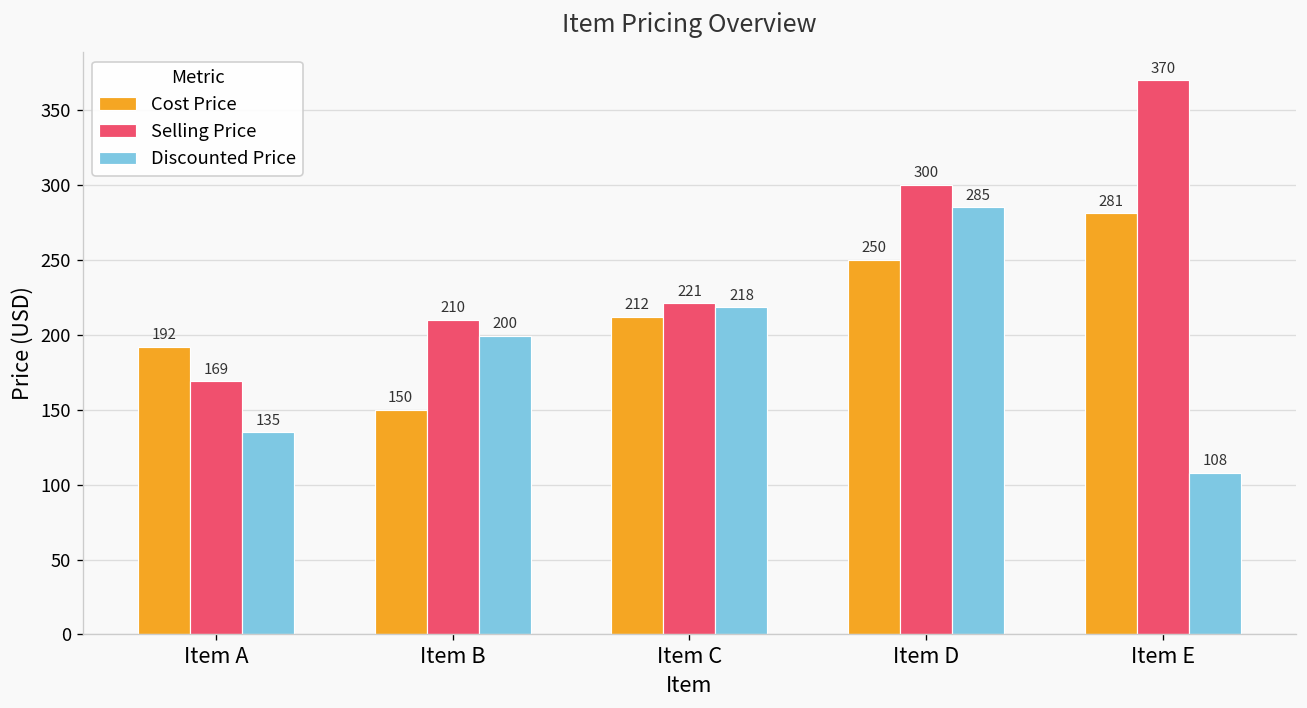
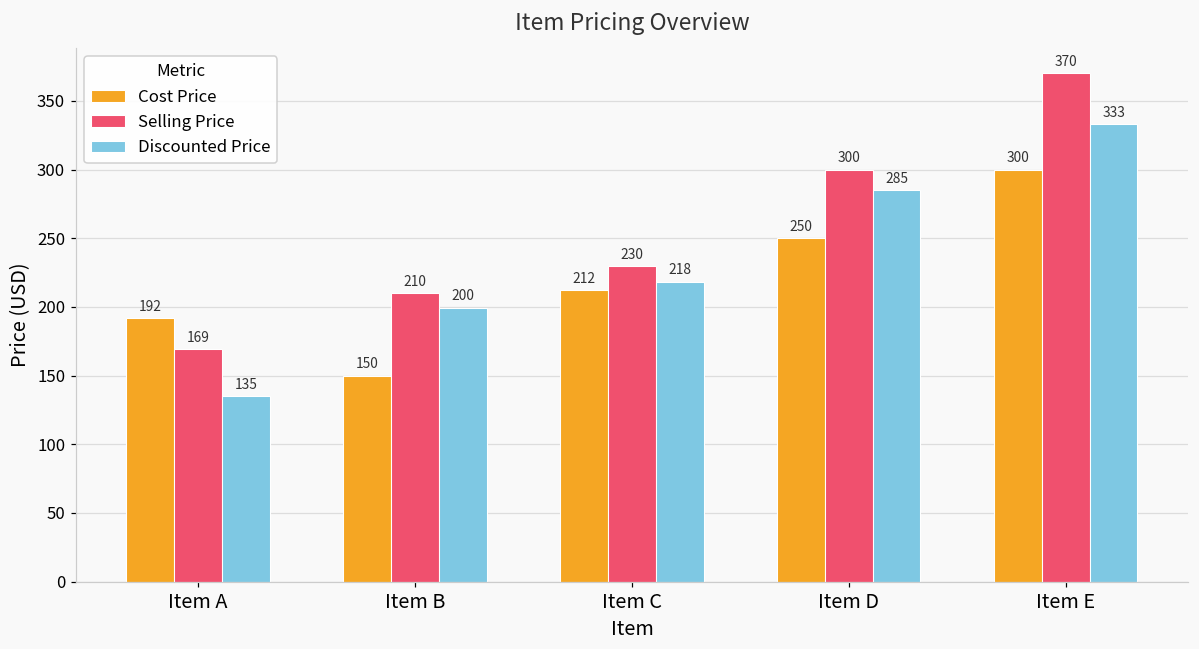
  {
    "Cost Price": {
      "Item A": 192,
      "Item B": 150,
      "Item C": 212,
      "Item D": 250,
-     "Item E": 281
+     "Item E": 300
    },
    "Selling Price": {
      "Item A": 169,
      "Item B": 210,
-     "Item C": 221,
+     "Item C": 230,
      "Item D": 300,
      "Item E": 370
    },
    "Discounted Price": {
      "Item A": 135,
      "Item B": 200,
      "Item C": 218,
      "Item D": 285,
-     "Item E": 108
+     "Item E": 333
    }
  }
